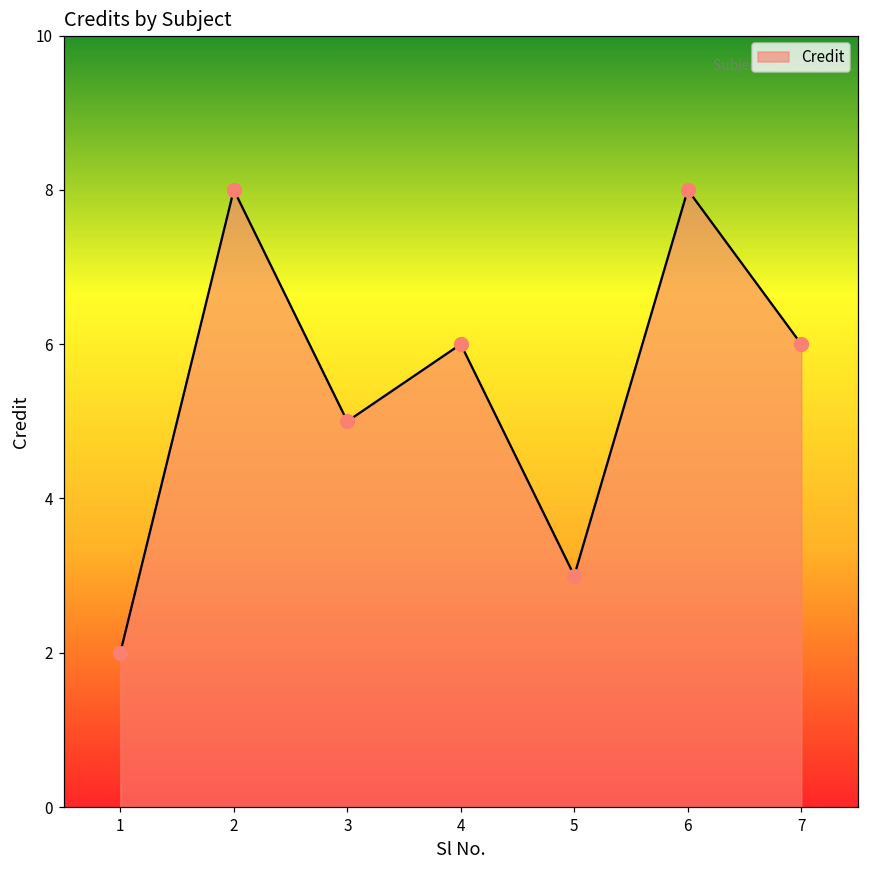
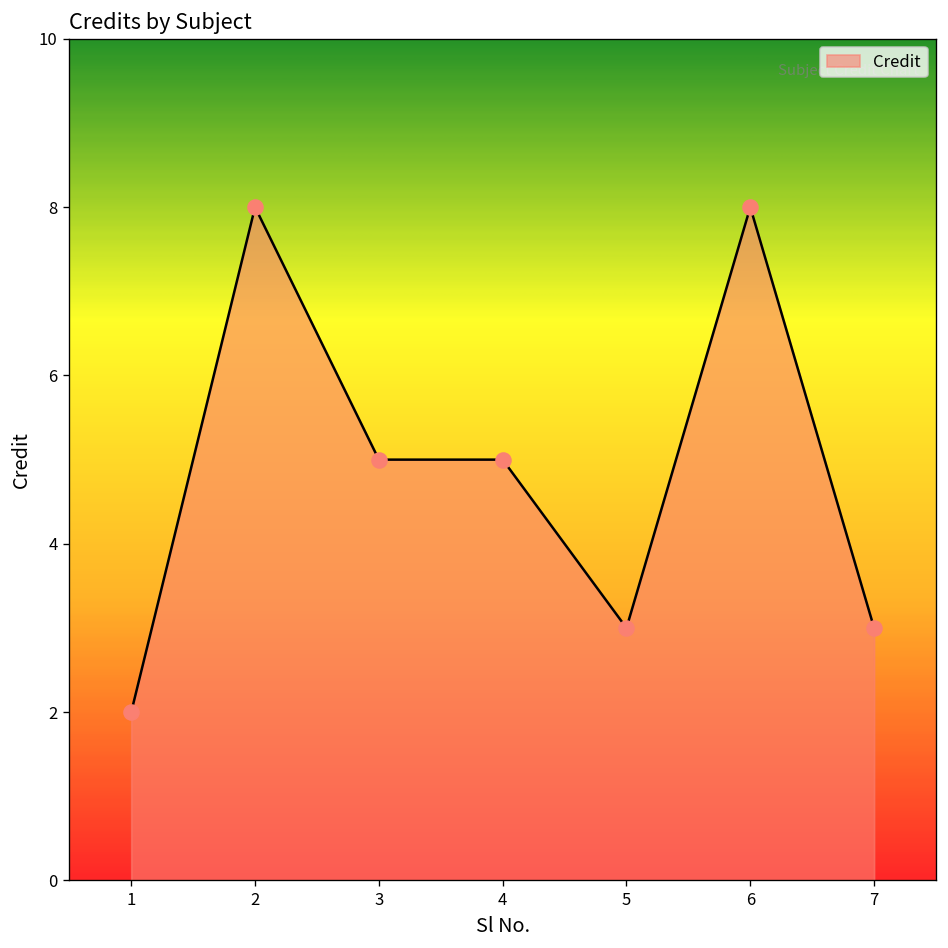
  {
    "1": 2,
    "2": 8,
    "3": 5,
-   "4": 6,
+   "4": 5,
    "5": 3,
    "6": 8,
-   "7": 6
+   "7": 3
  }
